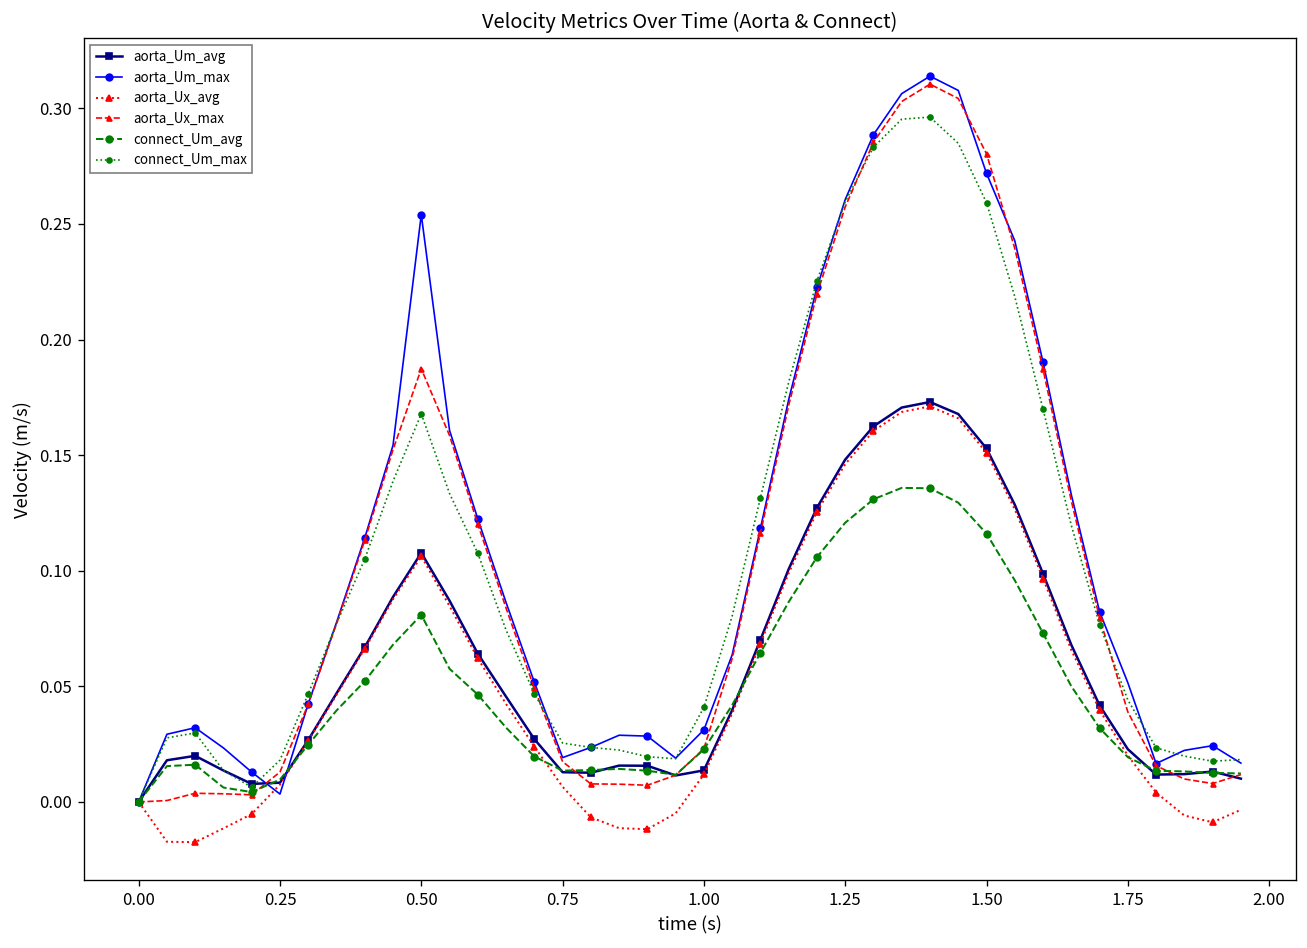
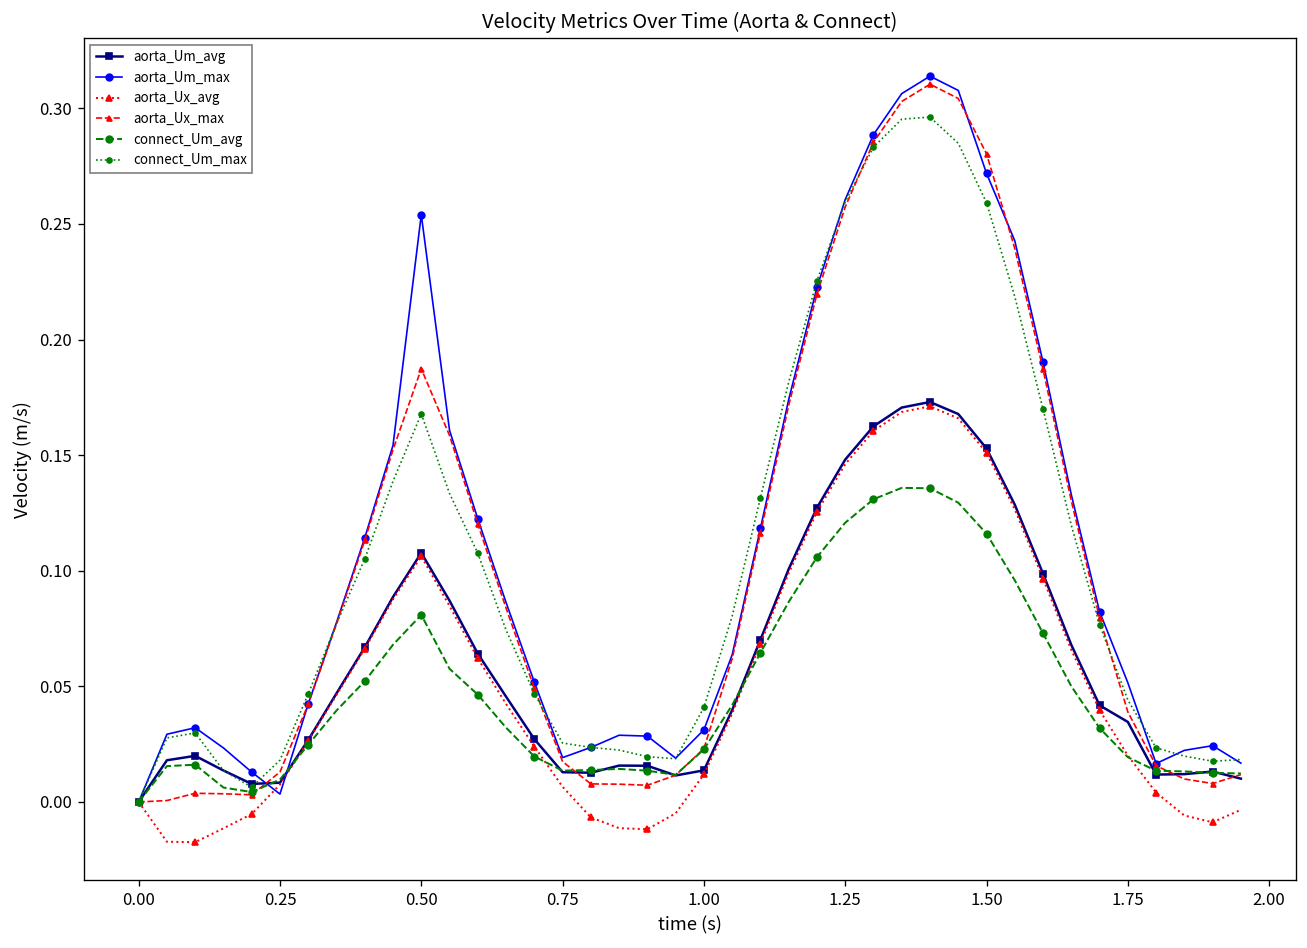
  {
    "aorta_Um_avg": {
      "0.50": 0.108,
      "1.00": 0.014,
      "1.25": 0.148,
      "1.50": 0.153,
-     "1.75": 0.023
+     "1.75": 0.035
    },
    "aorta_Um_max": {
      "0.25": 0.003,
      "0.50": 0.254,
      "0.75": 0.019,
      "1.00": 0.031,
      "1.50": 0.272,
      "1.75": 0.052
    }
  }
